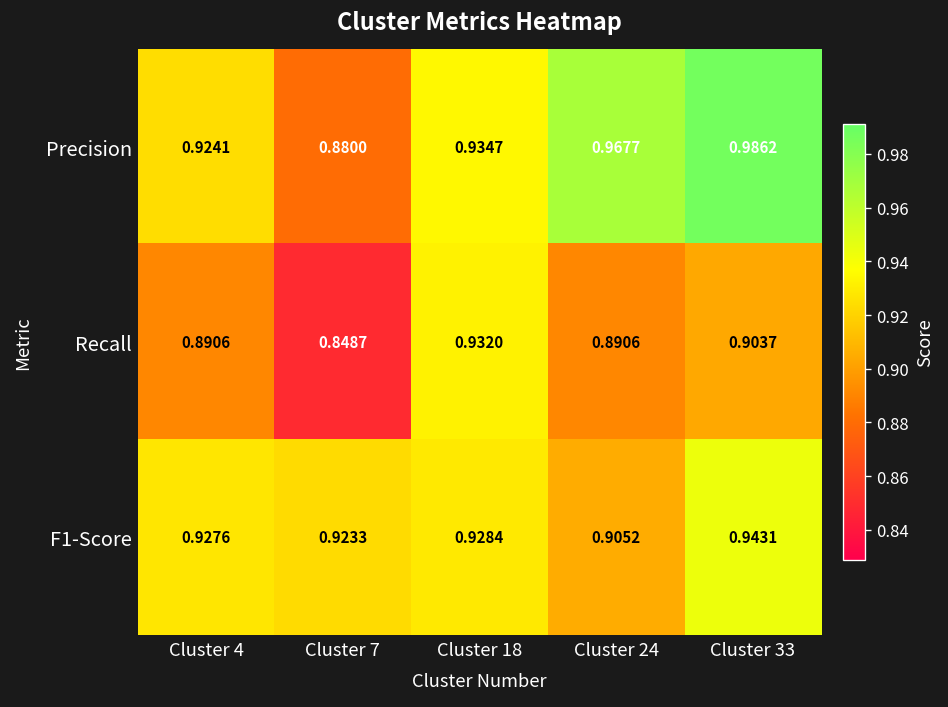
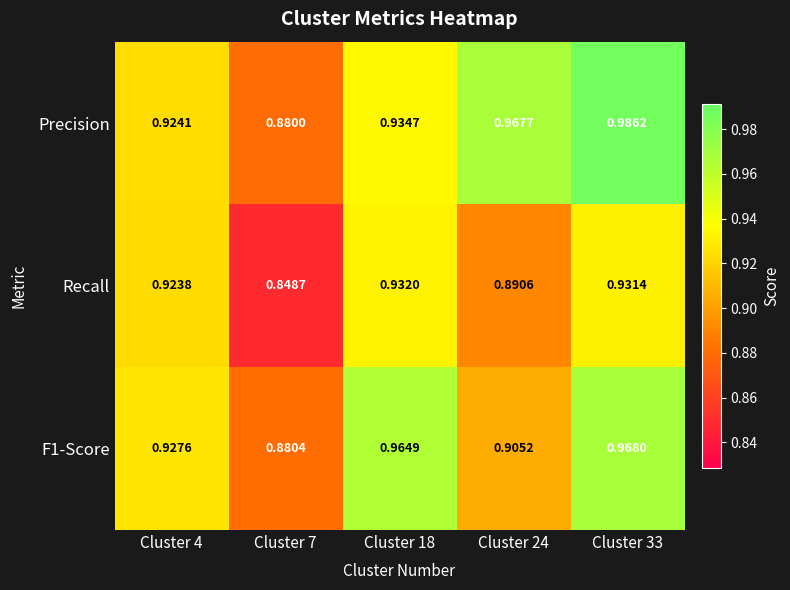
  {
    "Precision": {
      "Cluster 4": 0.9241,
      "Cluster 7": 0.8800,
      "Cluster 18": 0.9347,
      "Cluster 24": 0.9677,
      "Cluster 33": 0.9862
    },
    "Recall": {
-     "Cluster 4": 0.8906,
+     "Cluster 4": 0.9238,
      "Cluster 7": 0.8487,
      "Cluster 18": 0.9320,
      "Cluster 24": 0.8906,
-     "Cluster 33": 0.9037
+     "Cluster 33": 0.9314
    },
    "F1-Score": {
      "Cluster 4": 0.9276,
-     "Cluster 7": 0.9233,
-     "Cluster 18": 0.9284,
+     "Cluster 7": 0.8804,
+     "Cluster 18": 0.9649,
      "Cluster 24": 0.9052,
-     "Cluster 33": 0.9431
+     "Cluster 33": 0.9680
    }
  }
